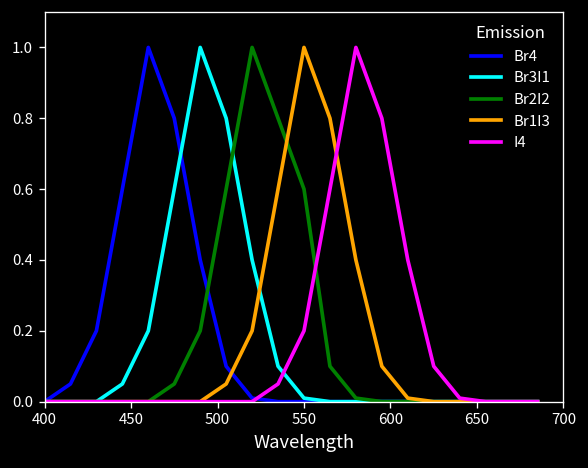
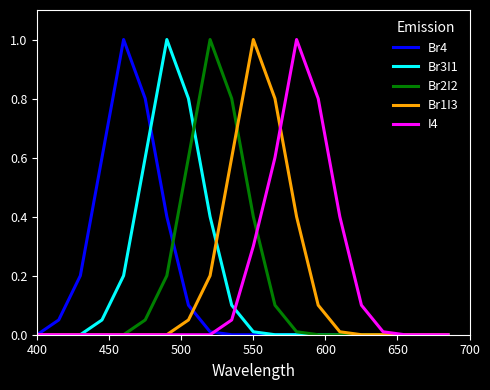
  {
    "Br4": {
      "550": 0.0
    },
    "Br3I1": {
      "550": 0.01
    },
    "Br2I2": {
-     "550": 0.6
+     "550": 0.4
    },
    "Br1I3": {
      "550": 1.0
    },
    "I4": {
-     "550": 0.2
+     "550": 0.3
    }
  }
